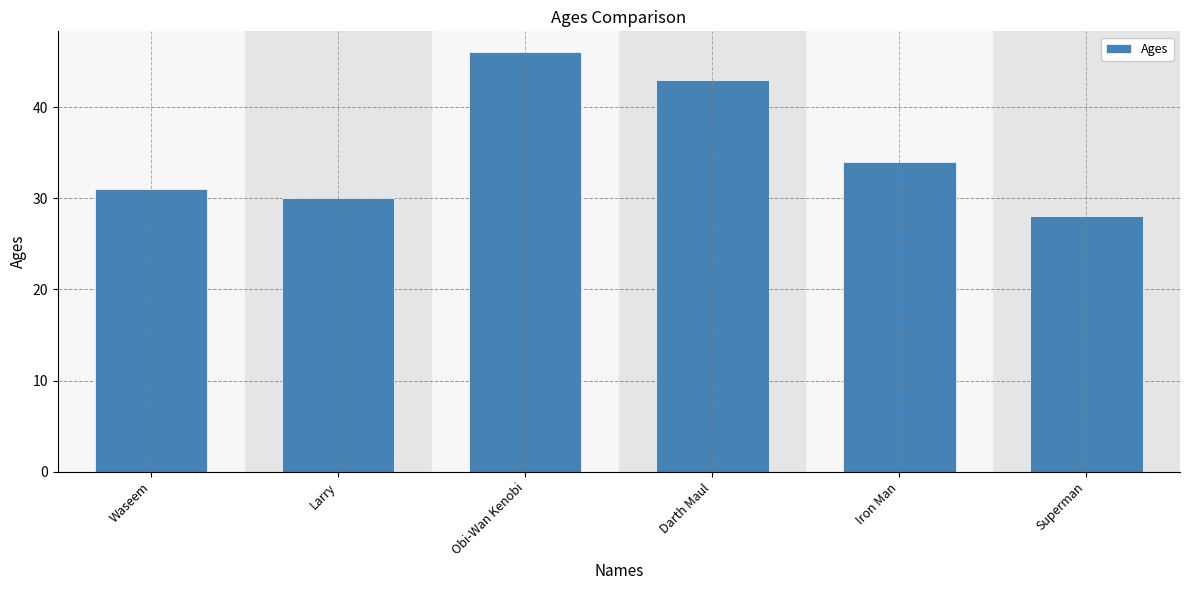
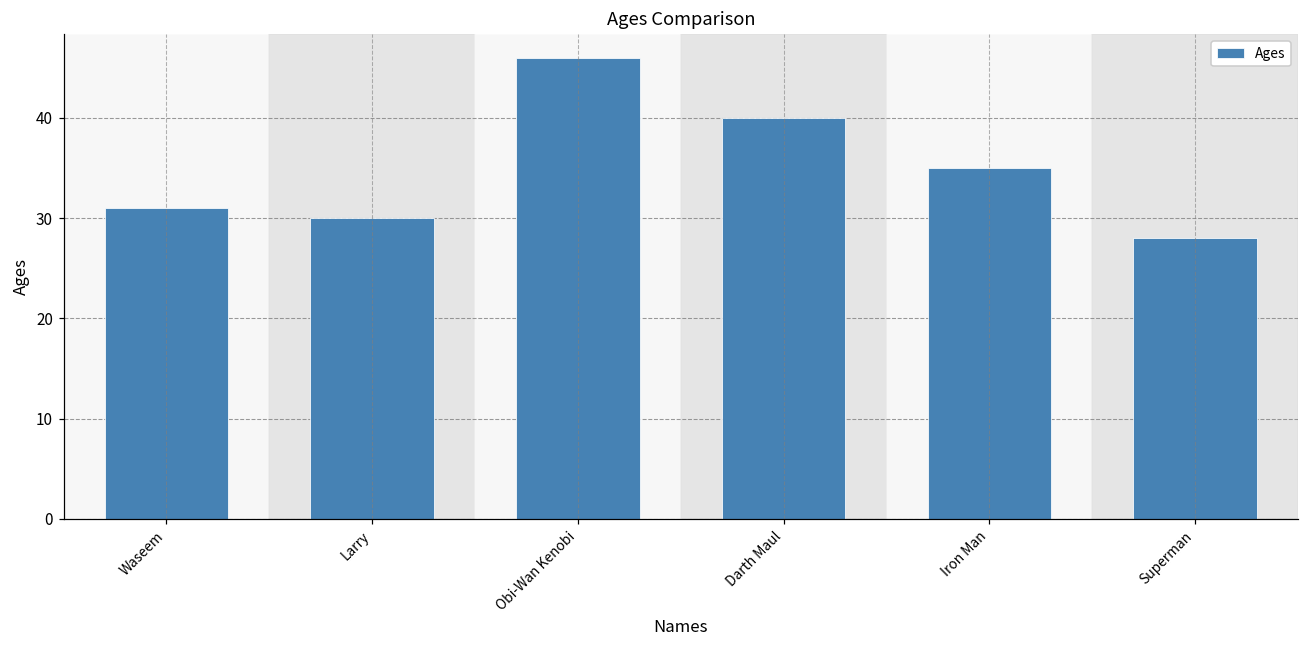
  {
    "Waseem": 31,
    "Larry": 30,
    "Obi-Wan Kenobi": 46,
-   "Darth Maul": 43,
-   "Iron Man": 34,
+   "Darth Maul": 40,
+   "Iron Man": 35,
    "Superman": 28
  }
